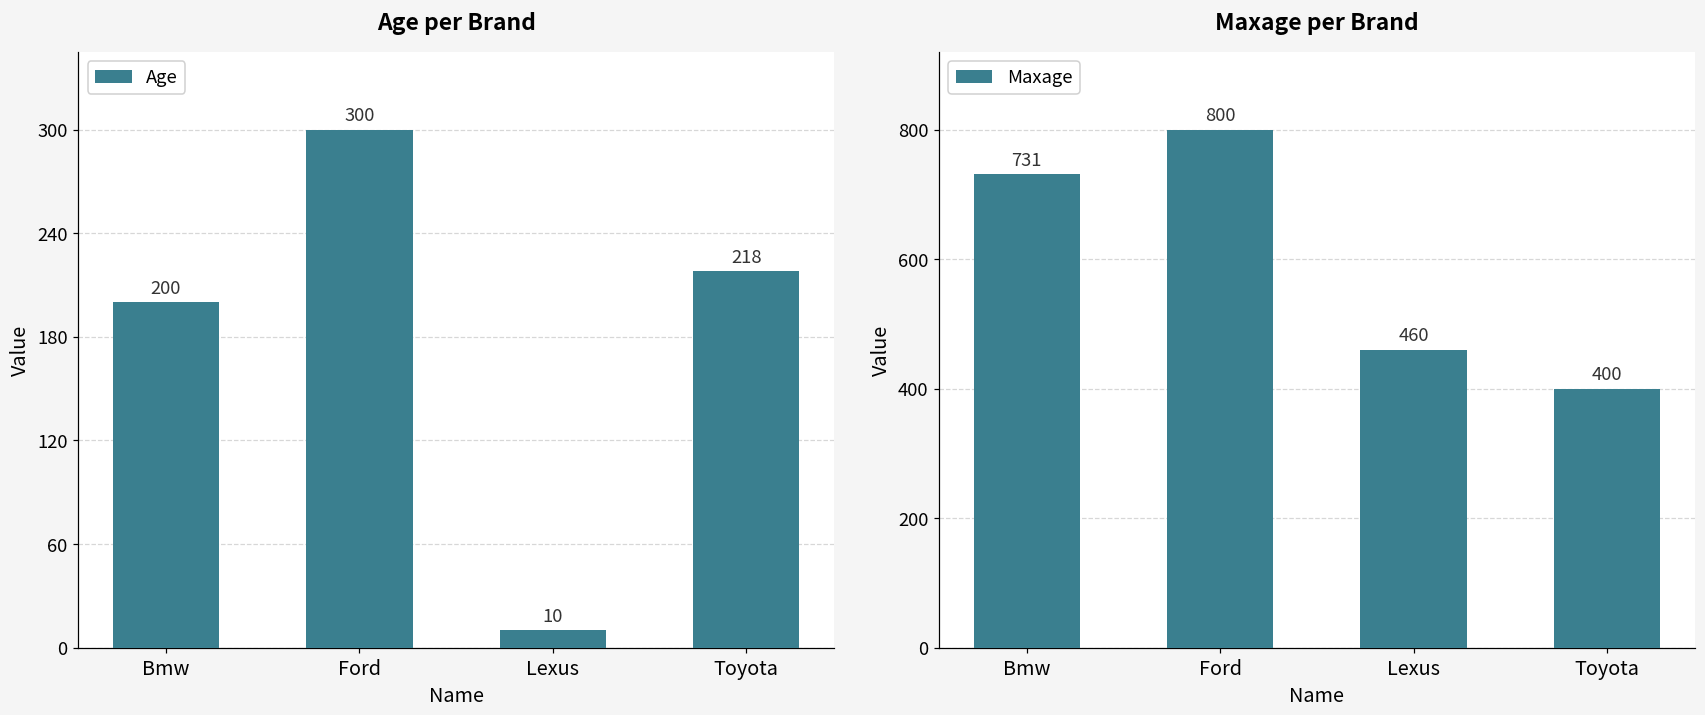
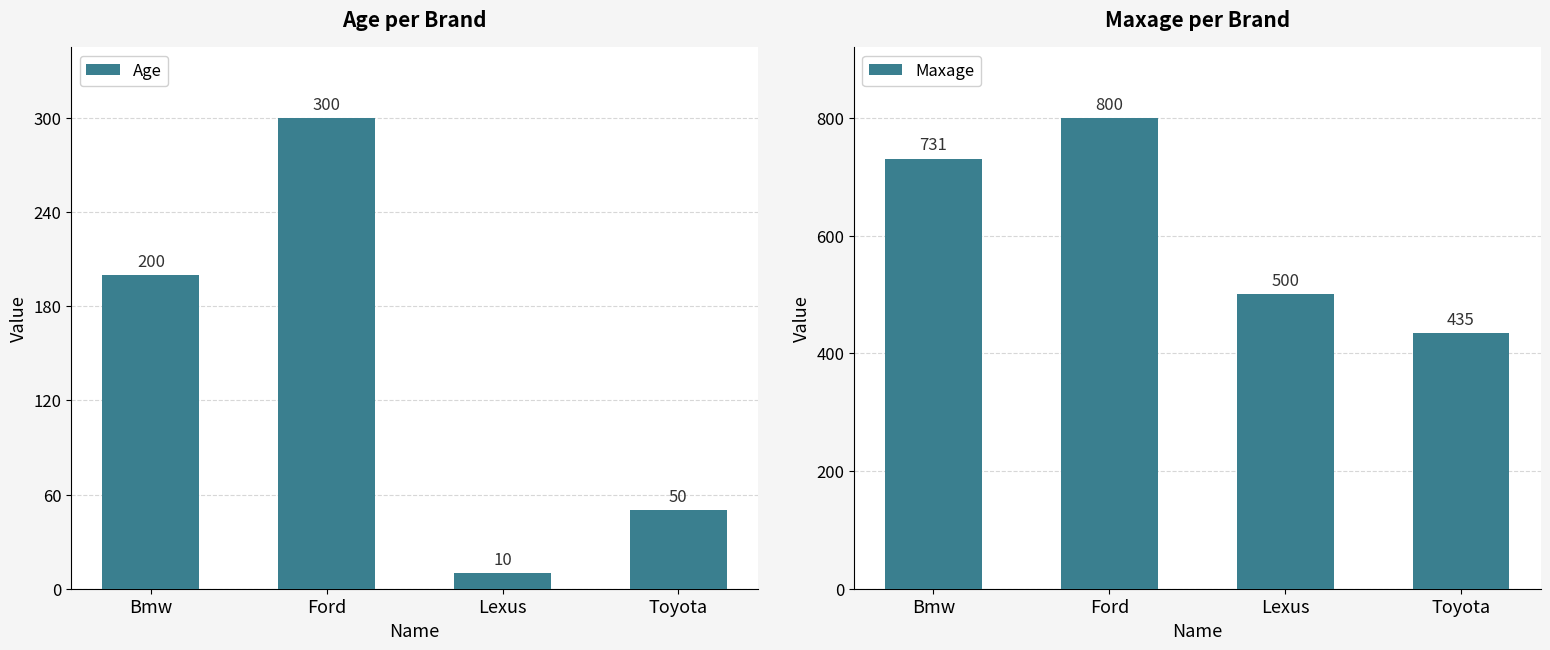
  {
    "Age per Brand": {
      "Bmw": 200,
      "Ford": 300,
      "Lexus": 10,
-     "Toyota": 218
+     "Toyota": 50
    },
    "Maxage per Brand": {
      "Bmw": 731,
      "Ford": 800,
-     "Lexus": 460,
-     "Toyota": 400
+     "Lexus": 500,
+     "Toyota": 435
    }
  }
